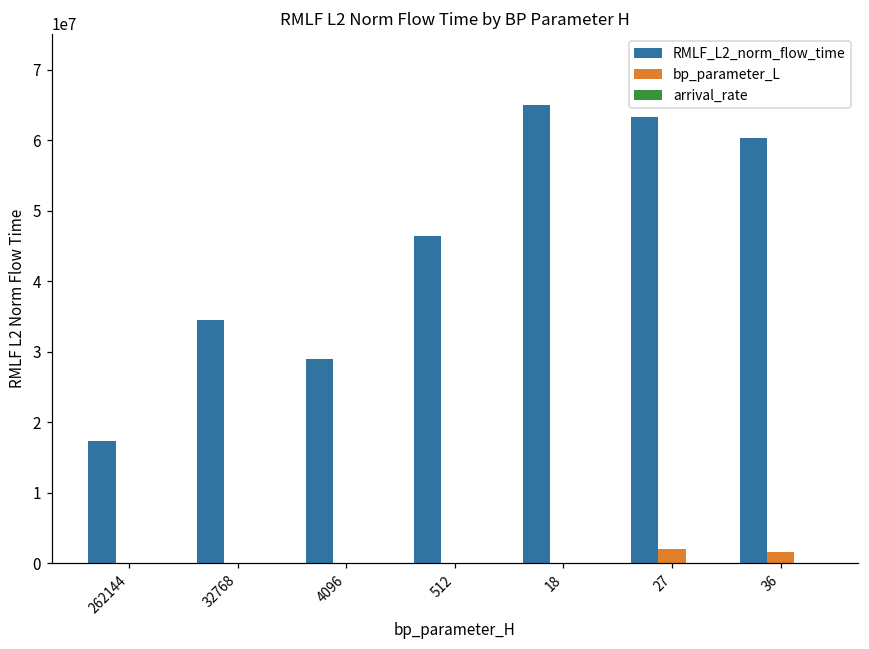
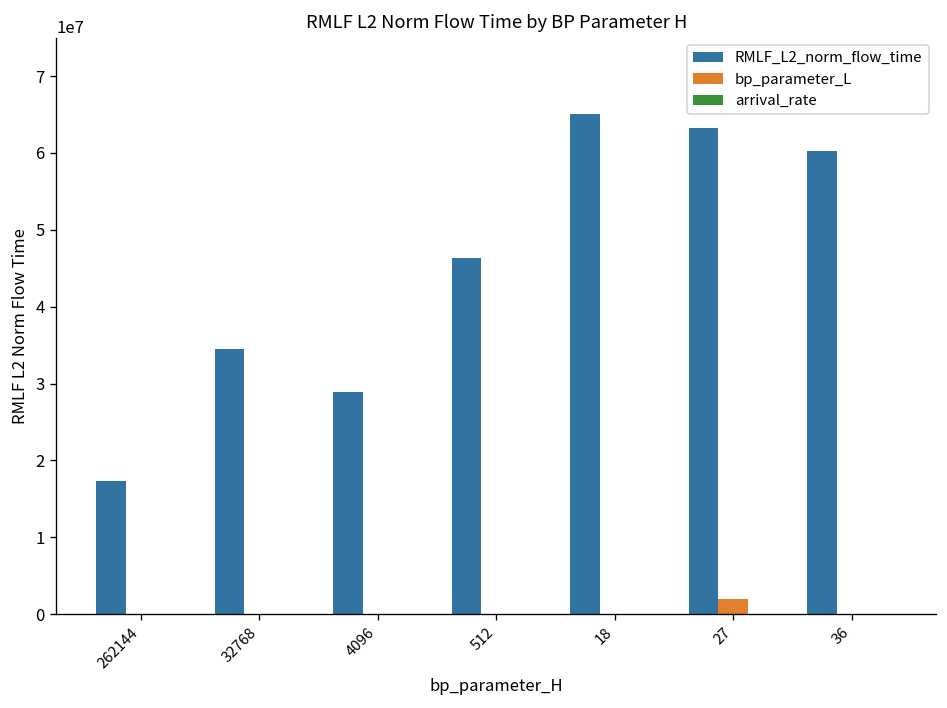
  {
    "RMLF_L2_norm_flow_time": {
      "262144": 17000000,
      "32768": 35000000,
      "4096": 29000000,
      "512": 46000000,
      "18": 65000000,
      "27": 63000000,
      "36": 60000000
    },
    "bp_parameter_L": {
      "27": 2000000,
-     "36": 2000000
+     "36": 0
    }
  }
